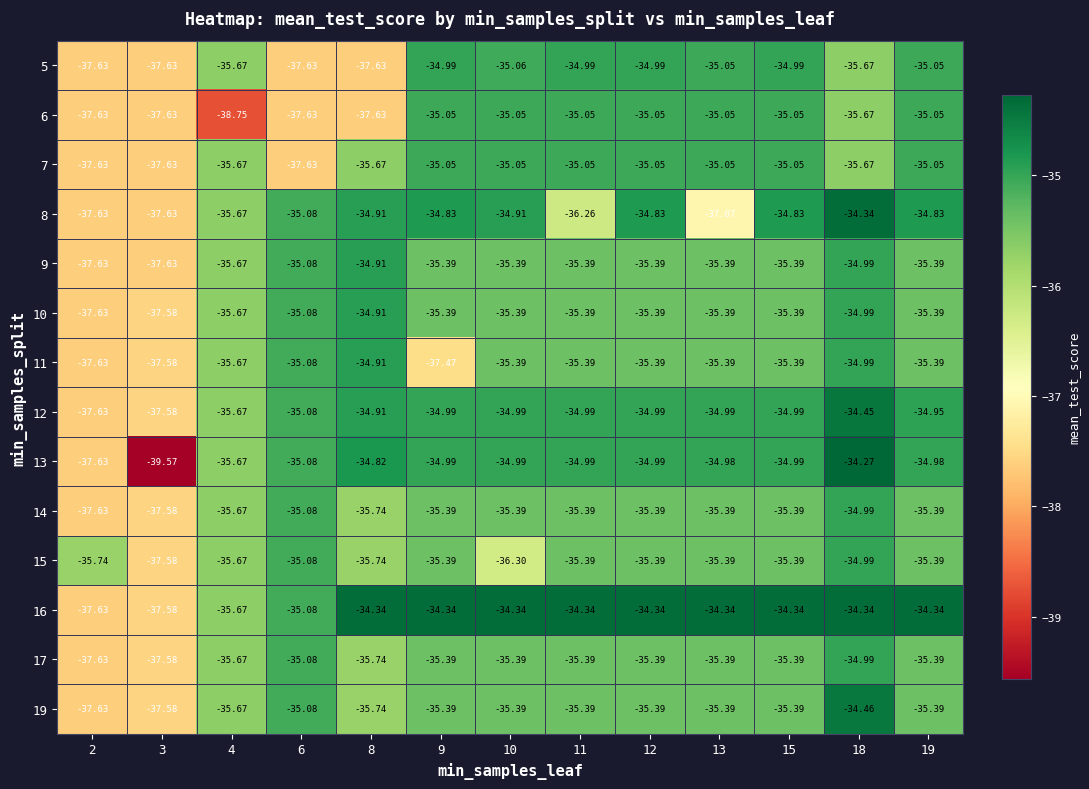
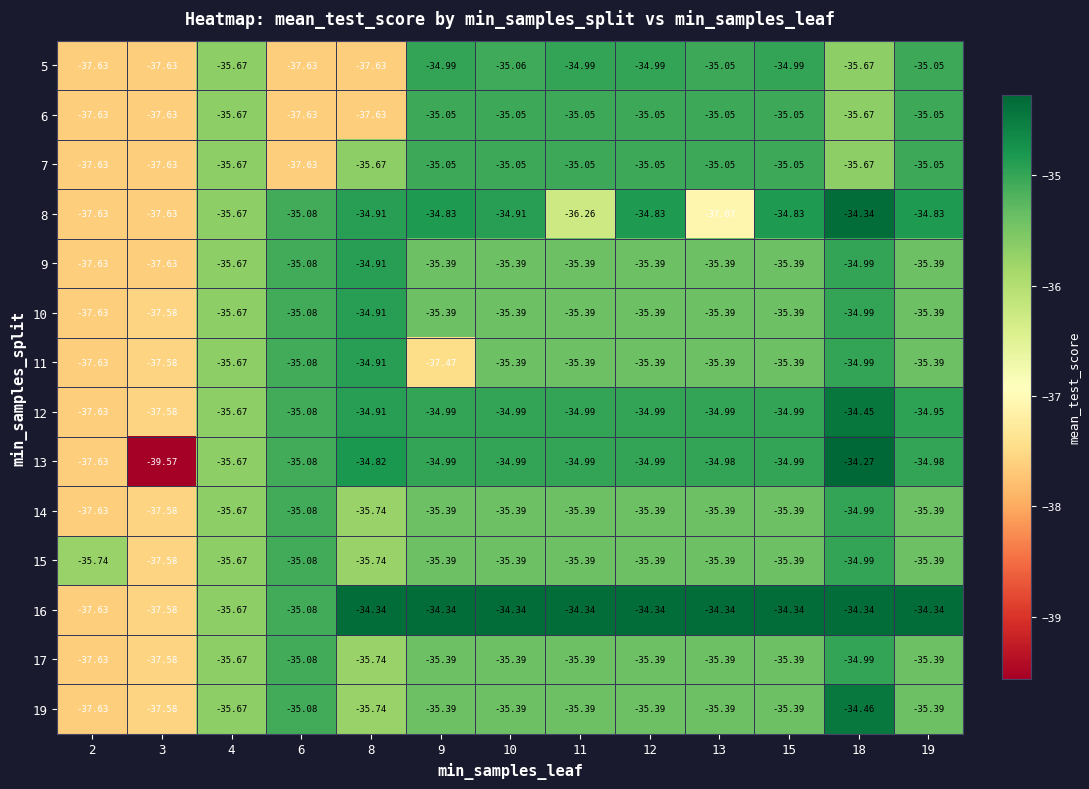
  {
    "5": {
      "2": -37.63,
      "3": -37.63,
      "4": -35.67,
      "6": -37.63,
      "8": -37.63,
      "9": -34.99,
      "10": -35.06,
      "11": -34.99,
      "12": -34.99,
      "13": -35.05,
      "15": -34.99,
      "18": -35.67,
      "19": -35.05
    },
    "6": {
      "2": -37.63,
      "3": -37.63,
-     "4": -38.75,
+     "4": -35.67,
      "6": -37.63,
      "8": -37.63,
      "9": -35.05,
      "10": -35.05,
      "11": -35.05,
      "12": -35.05,
      "13": -35.05,
      "15": -35.05,
      "18": -35.67,
      "19": -35.05
    },
    "7": {
      "2": -37.63,
      "3": -37.63,
      "4": -35.67,
      "6": -37.63,
      "8": -35.67,
      "9": -35.05,
      "10": -35.05,
      "11": -35.05,
      "12": -35.05,
      "13": -35.05,
      "15": -35.05,
      "18": -35.67,
      "19": -35.05
    },
    "8": {
      "2": -37.63,
      "3": -37.63,
      "4": -35.67,
      "6": -35.08,
      "8": -34.91,
      "9": -34.83,
      "10": -34.91,
      "11": -36.26,
      "12": -34.83,
      "13": -37.07,
      "15": -34.83,
      "18": -34.34,
      "19": -34.83
    },
    "9": {
      "2": -37.63,
      "3": -37.63,
      "4": -35.67,
      "6": -35.08,
      "8": -34.91,
      "9": -35.39,
      "10": -35.39,
      "11": -35.39,
      "12": -35.39,
      "13": -35.39,
      "15": -35.39,
      "18": -34.99,
      "19": -35.39
    },
    "10": {
      "2": -37.63,
      "3": -37.58,
      "4": -35.67,
      "6": -35.08,
      "8": -34.91,
      "9": -35.39,
      "10": -35.39,
      "11": -35.39,
      "12": -35.39,
      "13": -35.39,
      "15": -35.39,
      "18": -34.99,
      "19": -35.39
    },
    "11": {
      "2": -37.63,
      "3": -37.58,
      "4": -35.67,
      "6": -35.08,
      "8": -34.91,
      "9": -37.47,
      "10": -35.39,
      "11": -35.39,
      "12": -35.39,
      "13": -35.39,
      "15": -35.39,
      "18": -34.99,
      "19": -35.39
    },
    "12": {
      "2": -37.63,
      "3": -37.58,
      "4": -35.67,
      "6": -35.08,
      "8": -34.91,
      "9": -34.99,
      "10": -34.99,
      "11": -34.99,
      "12": -34.99,
      "13": -34.99,
      "15": -34.99,
      "18": -34.45,
      "19": -34.95
    },
    "13": {
      "2": -37.63,
      "3": -39.57,
      "4": -35.67,
      "6": -35.08,
      "8": -34.82,
      "9": -34.99,
      "10": -34.99,
      "11": -34.99,
      "12": -34.99,
      "13": -34.98,
      "15": -34.99,
      "18": -34.27,
      "19": -34.98
    },
    "14": {
      "2": -37.63,
      "3": -37.58,
      "4": -35.67,
      "6": -35.08,
      "8": -35.74,
      "9": -35.39,
      "10": -35.39,
      "11": -35.39,
      "12": -35.39,
      "13": -35.39,
      "15": -35.39,
      "18": -34.99,
      "19": -35.39
    },
    "15": {
      "2": -35.74,
      "3": -37.58,
      "4": -35.67,
      "6": -35.08,
      "8": -35.74,
      "9": -35.39,
-     "10": -36.30,
+     "10": -35.39,
      "11": -35.39,
      "12": -35.39,
      "13": -35.39,
      "15": -35.39,
      "18": -34.99,
      "19": -35.39
    },
    "16": {
      "2": -37.63,
      "3": -37.58,
      "4": -35.67,
      "6": -35.08,
      "8": -34.34,
      "9": -34.34,
      "10": -34.34,
      "11": -34.34,
      "12": -34.34,
      "13": -34.34,
      "15": -34.34,
      "18": -34.34,
      "19": -34.34
    },
    "17": {
      "2": -37.63,
      "3": -37.58,
      "4": -35.67,
      "6": -35.08,
      "8": -35.74,
      "9": -35.39,
      "10": -35.39,
      "11": -35.39,
      "12": -35.39,
      "13": -35.39,
      "15": -35.39,
      "18": -34.99,
      "19": -35.39
    },
    "19": {
      "2": -37.63,
      "3": -37.58,
      "4": -35.67,
      "6": -35.08,
      "8": -35.74,
      "9": -35.39,
      "10": -35.39,
      "11": -35.39,
      "12": -35.39,
      "13": -35.39,
      "15": -35.39,
      "18": -34.46,
      "19": -35.39
    }
  }
